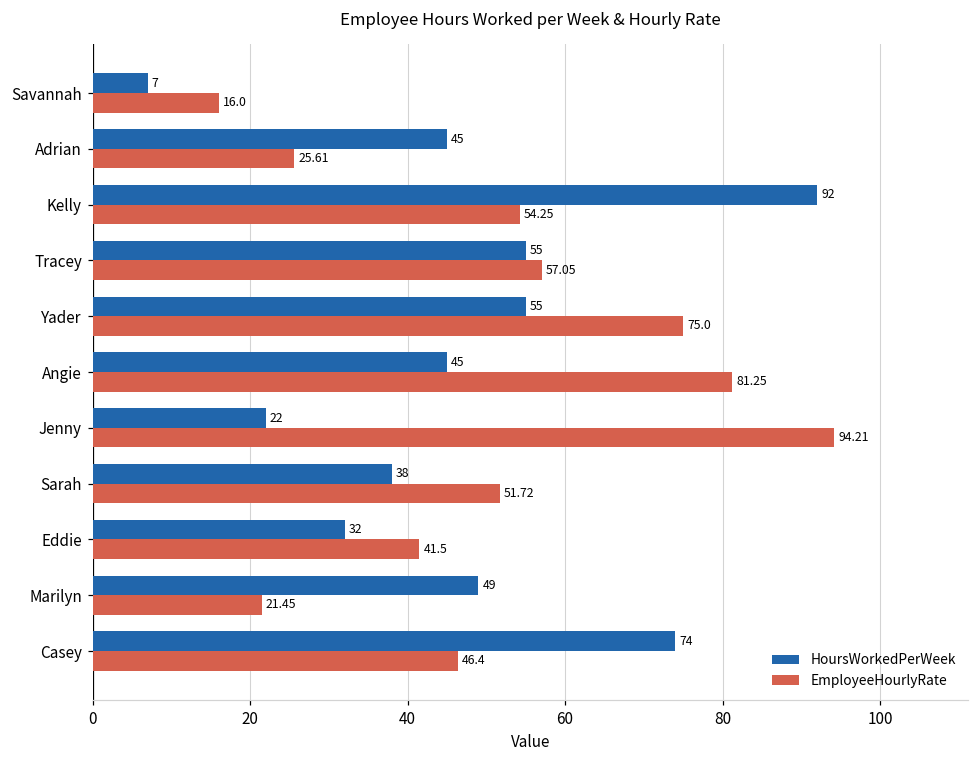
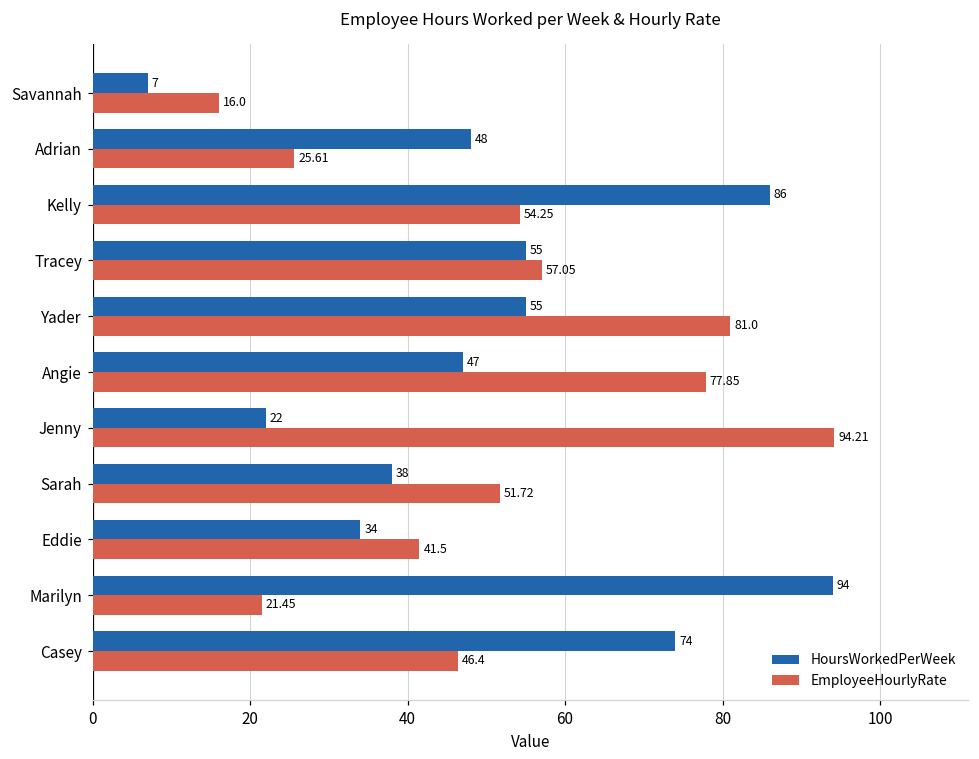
  {
    "HoursWorkedPerWeek": {
      "Savannah": 7,
-     "Adrian": 45,
-     "Kelly": 92,
+     "Adrian": 48,
+     "Kelly": 86,
      "Tracey": 55,
      "Yader": 55,
-     "Angie": 45,
+     "Angie": 47,
      "Jenny": 22,
      "Sarah": 38,
-     "Eddie": 32,
-     "Marilyn": 49,
+     "Eddie": 34,
+     "Marilyn": 94,
      "Casey": 74
    },
    "EmployeeHourlyRate": {
      "Savannah": 16.0,
      "Adrian": 25.61,
      "Kelly": 54.25,
      "Tracey": 57.05,
-     "Yader": 75.0,
-     "Angie": 81.25,
+     "Yader": 81.0,
+     "Angie": 77.85,
      "Jenny": 94.21,
      "Sarah": 51.72,
      "Eddie": 41.5,
      "Marilyn": 21.45,
      "Casey": 46.4
    }
  }
